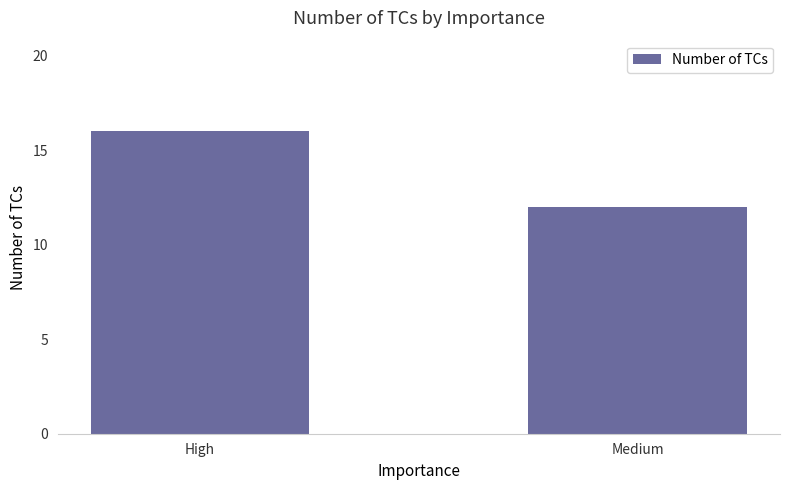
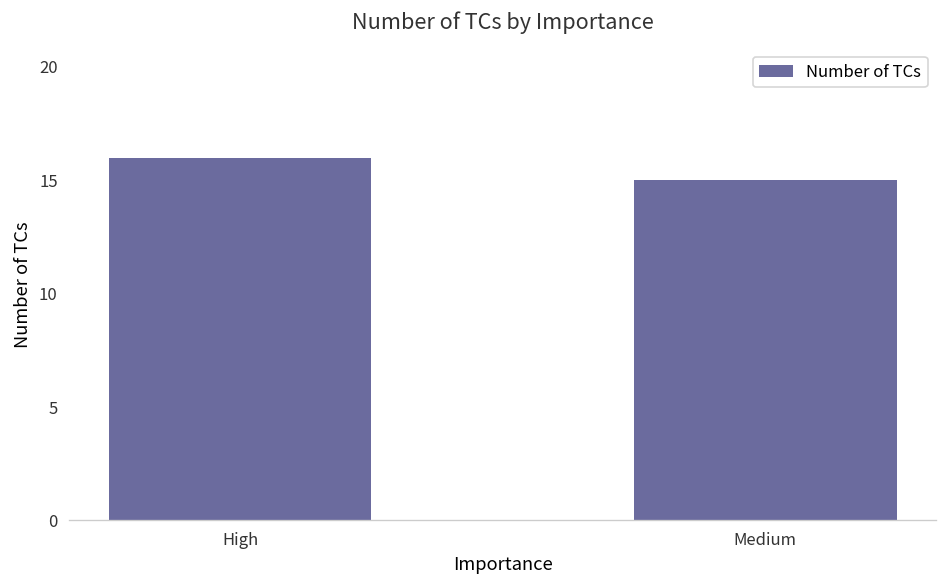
  {
    "High": 16,
-   "Medium": 12
+   "Medium": 15
  }
